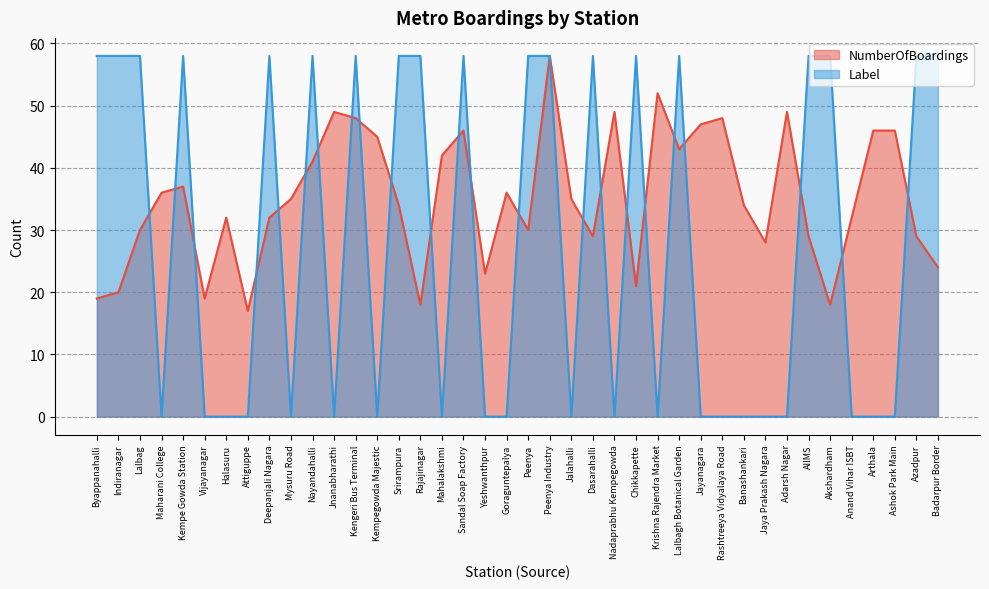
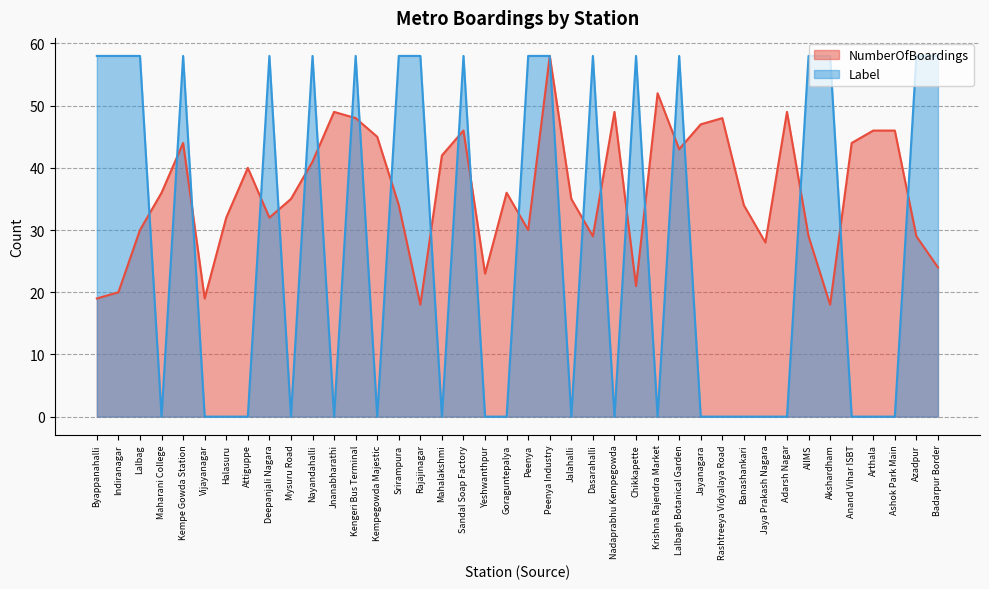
  {
    "NumberOfBoardings": {
      "Byappanahalli": 19,
      "Indiranagar": 20,
      "Lalbag": 30,
      "Maharani College": 36,
-     "Kempe Gowda Station": 37,
+     "Kempe Gowda Station": 44,
      "Vijayanagar": 19,
      "Halasuru": 32,
-     "Attiguppe": 17,
+     "Attiguppe": 40,
      "Deepanjali Nagara": 32,
      "Mysuru Road": 35,
      "Nayandahalli": 41,
      "Jnanabharathi": 49,
      "Kengeri Bus Terminal": 48,
      "Kempegowda Majestic": 45,
      "Srirampura": 34,
      "Rajajinagar": 18,
      "Mahalakshmi": 42,
      "Sandal Soap Factory": 46,
      "Yeshwanthpur": 23,
      "Goraguntepalya": 36,
      "Peenya": 30,
      "Jalahalli": 35,
      "Dasarahalli": 29,
      "Nadaprabhu Kempegowda": 49,
      "Chikkapette": 21,
      "Krishna Rajendra Market": 52,
      "Lalbagh Botanical Garden": 43,
      "Jayanagara": 47,
      "Rashtreeya Vidyalaya Road": 48,
      "Banashankari": 34,
      "Jaya Prakash Nagara": 28,
      "Adarsh Nagar": 49,
      "AIIMS": 29,
      "Akshardham": 18,
-     "Anand Vihar ISBT": 32,
+     "Anand Vihar ISBT": 44,
      "Arthala": 46,
      "Ashok Park Main": 46,
      "Azadpur": 29,
      "Badarpur Border": 24
    },
    "Label": {
      "Byappanahalli": 58,
      "Indiranagar": 58,
      "Lalbag": 58,
      "Maharani College": 0,
      "Kempe Gowda Station": 58,
      "Vijayanagar": 0,
      "Halasuru": 0,
      "Attiguppe": 0,
      "Deepanjali Nagara": 58,
      "Mysuru Road": 0,
      "Nayandahalli": 58,
      "Jnanabharathi": 0,
      "Kengeri Bus Terminal": 58,
      "Kempegowda Majestic": 0,
      "Srirampura": 58,
      "Rajajinagar": 58,
      "Mahalakshmi": 0,
      "Sandal Soap Factory": 58,
      "Yeshwanthpur": 0,
      "Goraguntepalya": 0,
      "Peenya": 58,
      "Jalahalli": 0,
      "Dasarahalli": 58,
      "Nadaprabhu Kempegowda": 0,
      "Chikkapette": 58,
      "Krishna Rajendra Market": 0,
      "Lalbagh Botanical Garden": 58,
      "Jayanagara": 0,
      "Rashtreeya Vidyalaya Road": 0,
      "Banashankari": 0,
      "Jaya Prakash Nagara": 0,
      "Adarsh Nagar": 0,
      "AIIMS": 58,
      "Anand Vihar ISBT": 0,
      "Arthala": 0,
      "Ashok Park Main": 0
    }
  }
